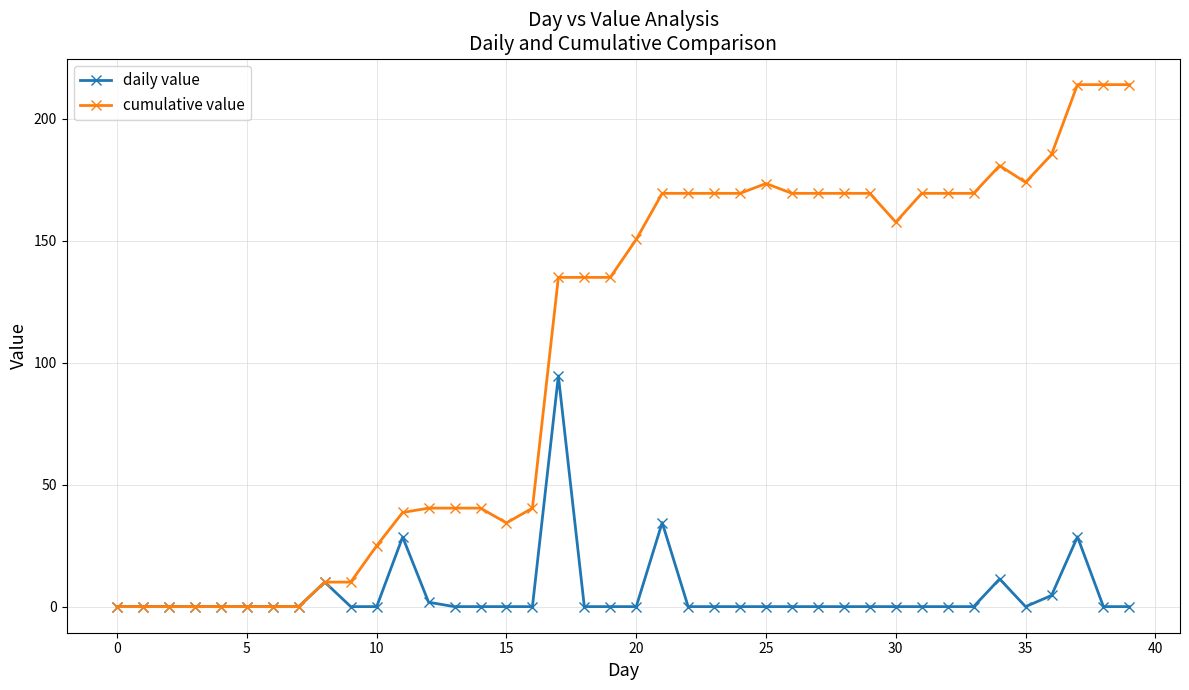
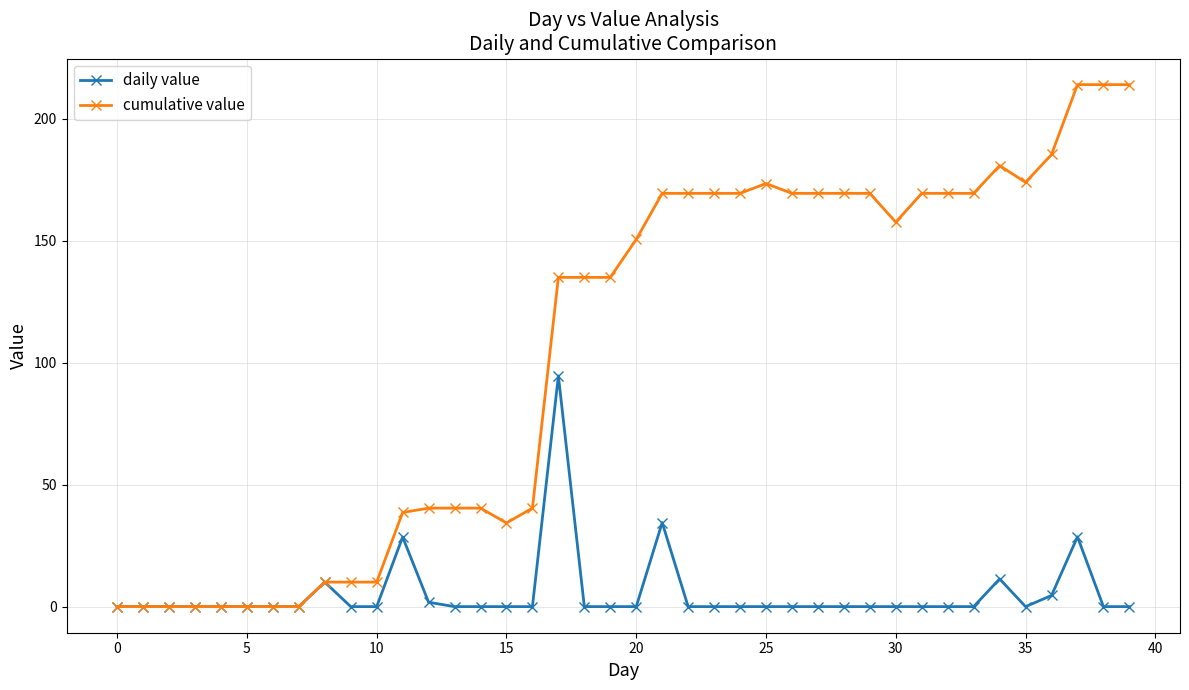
  {
    "daily value": {
      "10": 0,
      "15": 0,
      "20": 0,
      "25": 0,
      "30": 0,
      "35": 0
    },
    "cumulative value": {
-     "10": 25,
+     "10": 10,
      "15": 34,
      "20": 151,
      "25": 173,
      "30": 158,
      "35": 174
    }
  }
